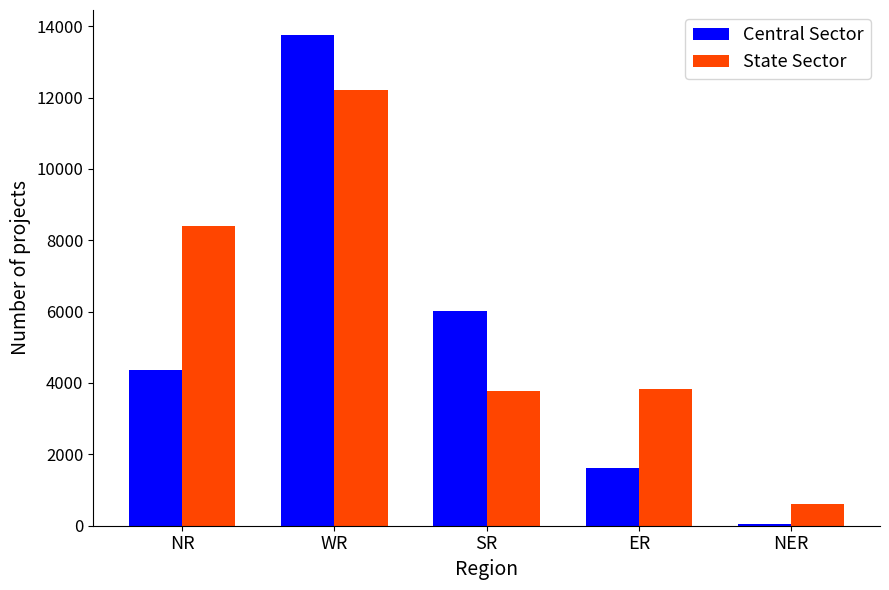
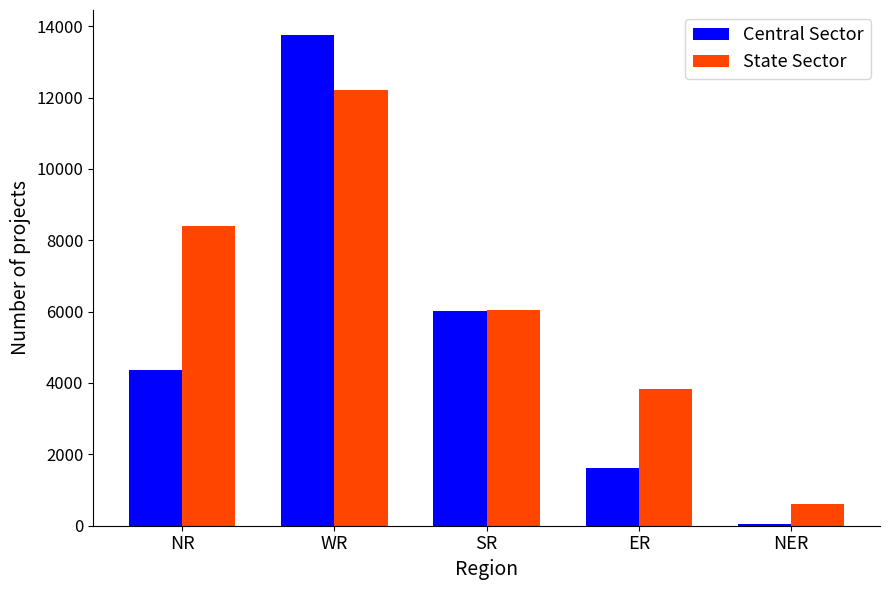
  {
    "Central Sector": {
      "NR": 4400,
      "WR": 13800,
      "SR": 6000,
      "ER": 1600
    },
    "State Sector": {
      "NR": 8400,
      "WR": 12200,
-     "SR": 3800,
+     "SR": 6000,
      "ER": 3800,
      "NER": 600
    }
  }
